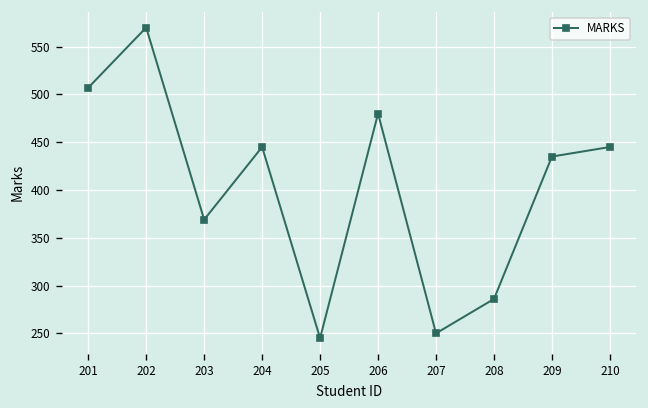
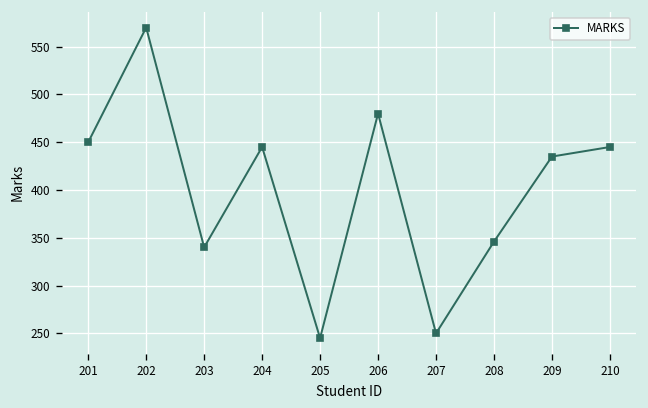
  {
-   "201": 510,
+   "201": 450,
    "202": 570,
-   "203": 370,
+   "203": 340,
    "204": 450,
    "205": 250,
    "206": 480,
    "207": 250,
-   "208": 290,
+   "208": 350,
    "209": 440,
    "210": 450
  }
